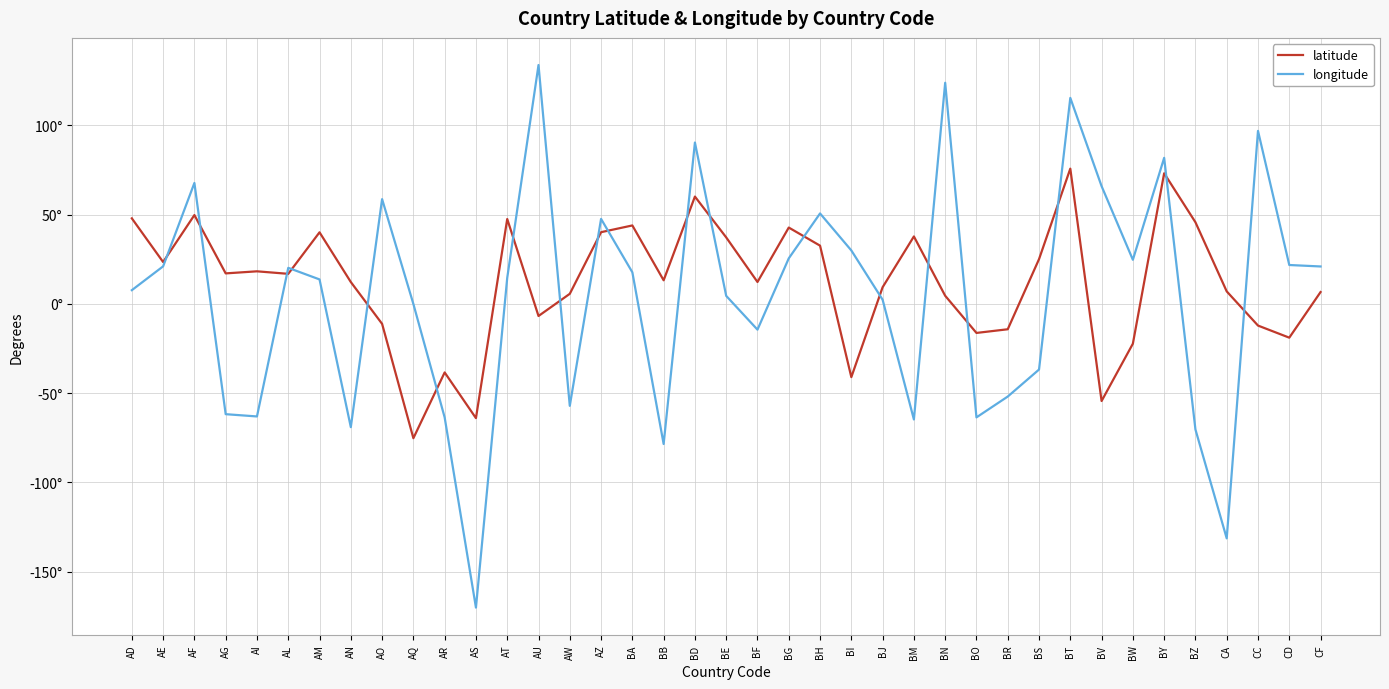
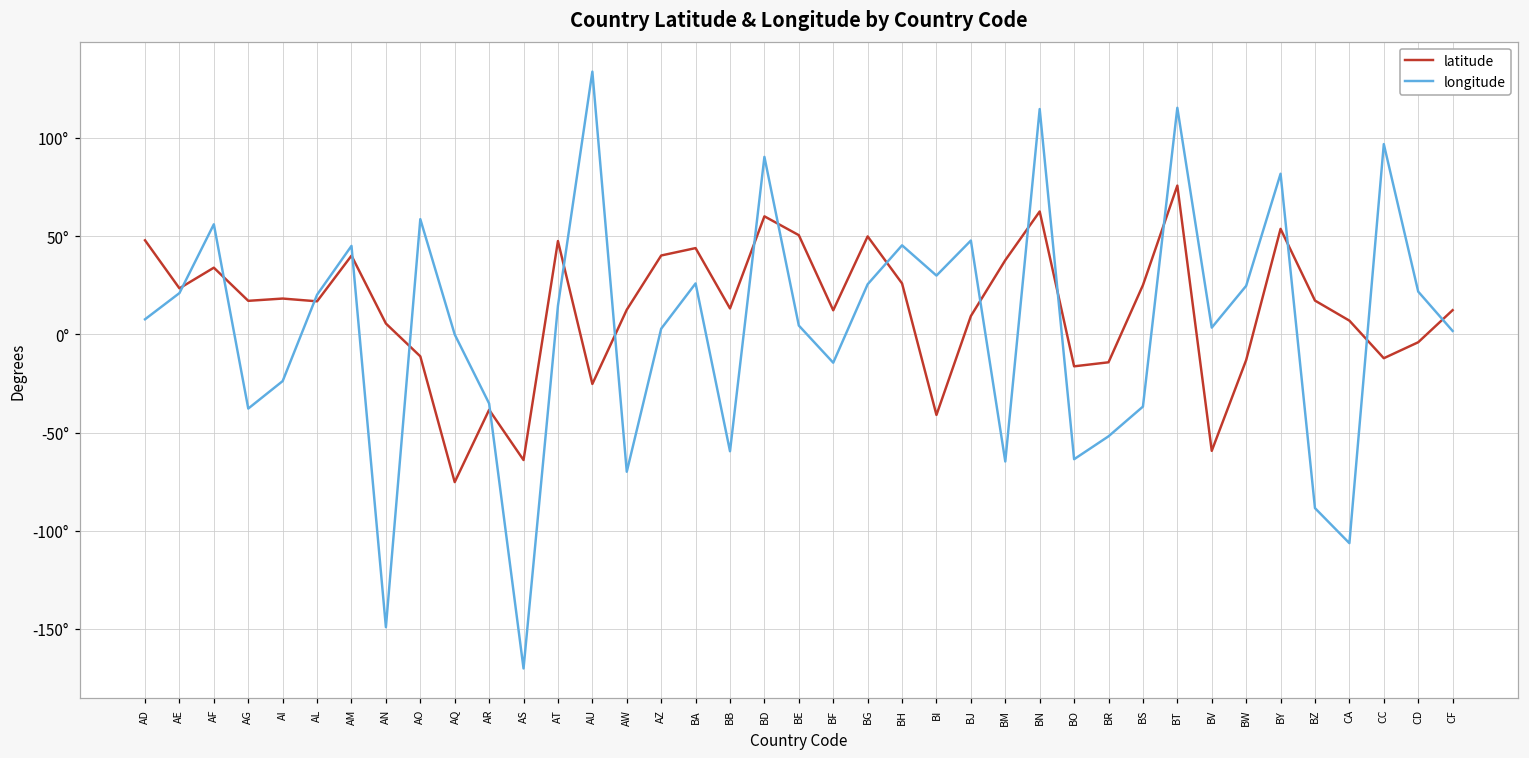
  {
    "latitude": {
      "AD": "48°",
      "AE": "23°",
-     "AF": "50°",
+     "AF": "34°",
      "AG": "17°",
      "AI": "18°",
      "AL": "17°",
      "AM": "40°",
-     "AN": "12°",
+     "AN": "6°",
      "AO": "-11°",
      "AQ": "-75°",
      "AR": "-38°",
      "AS": "-64°",
      "AT": "48°",
-     "AU": "-7°",
-     "AW": "6°",
+     "AU": "-25°",
+     "AW": "13°",
      "AZ": "40°",
      "BA": "44°",
      "BB": "13°",
      "BD": "60°",
-     "BE": "37°",
+     "BE": "51°",
      "BF": "12°",
-     "BG": "43°",
-     "BH": "33°",
+     "BG": "50°",
+     "BH": "26°",
      "BI": "-41°",
      "BJ": "9°",
      "BM": "38°",
-     "BN": "5°",
+     "BN": "63°",
      "BO": "-16°",
      "BR": "-14°",
      "BS": "25°",
      "BT": "76°",
-     "BV": "-54°",
-     "BW": "-22°",
-     "BY": "73°",
-     "BZ": "46°",
+     "BV": "-59°",
+     "BW": "-13°",
+     "BY": "54°",
+     "BZ": "17°",
      "CA": "7°",
      "CC": "-12°",
-     "CD": "-19°",
-     "CF": "7°"
+     "CD": "-4°",
+     "CF": "12°"
    },
    "longitude": {
      "AD": "8°",
      "AE": "21°",
-     "AF": "68°",
-     "AG": "-62°",
-     "AI": "-63°",
+     "AF": "56°",
+     "AG": "-38°",
+     "AI": "-24°",
      "AL": "20°",
-     "AM": "14°",
-     "AN": "-69°",
+     "AM": "45°",
+     "AN": "-149°",
      "AO": "59°",
      "AQ": "0°",
-     "AR": "-64°",
+     "AR": "-35°",
      "AS": "-170°",
      "AT": "15°",
      "AU": "134°",
-     "AW": "-57°",
-     "AZ": "48°",
-     "BA": "18°",
-     "BB": "-78°",
+     "AW": "-70°",
+     "AZ": "3°",
+     "BA": "26°",
+     "BB": "-60°",
      "BD": "90°",
      "BE": "4°",
      "BF": "-14°",
      "BG": "25°",
-     "BH": "51°",
+     "BH": "45°",
      "BI": "30°",
-     "BJ": "2°",
+     "BJ": "48°",
      "BM": "-65°",
-     "BN": "124°",
+     "BN": "115°",
      "BO": "-64°",
      "BR": "-52°",
      "BS": "-37°",
      "BT": "115°",
-     "BV": "66°",
+     "BV": "3°",
      "BW": "25°",
      "BY": "82°",
-     "BZ": "-70°",
-     "CA": "-131°",
+     "BZ": "-88°",
+     "CA": "-106°",
      "CC": "97°",
      "CD": "22°",
-     "CF": "21°"
+     "CF": "2°"
    }
  }
